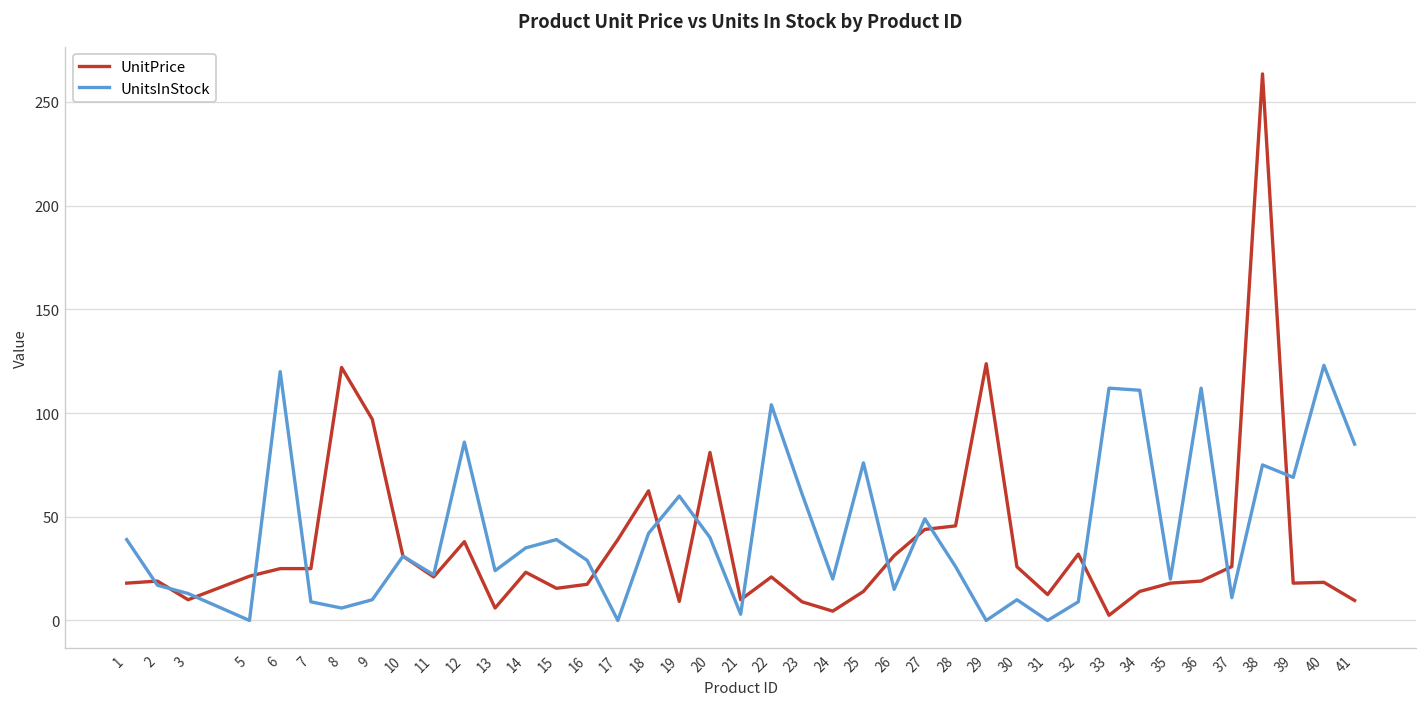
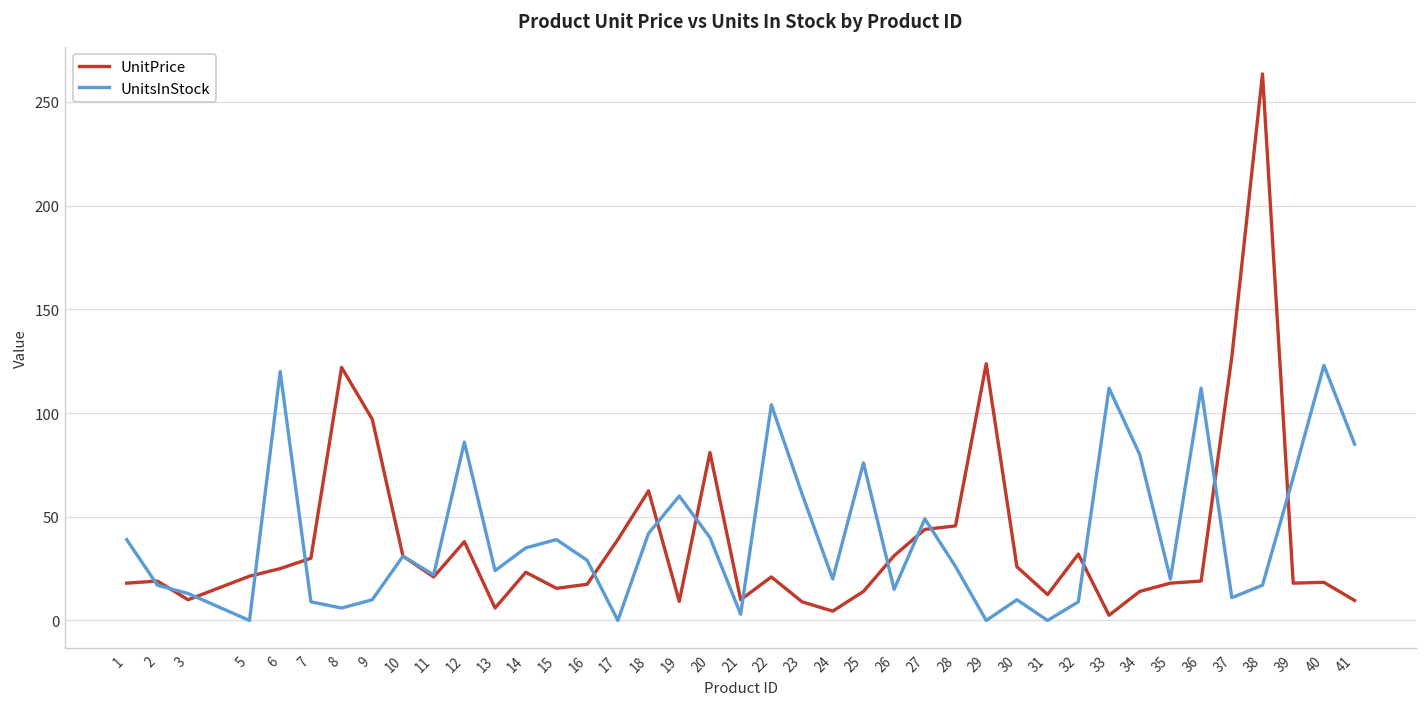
  {
    "UnitPrice": {
      "1": 18,
      "2": 19,
      "3": 10,
      "5": 21,
      "6": 25,
-     "7": 25,
+     "7": 30,
      "8": 122,
      "9": 97,
      "12": 38,
      "13": 6,
      "14": 23,
      "15": 16,
      "16": 17,
      "17": 39,
      "18": 63,
      "19": 9,
      "20": 81,
      "21": 10,
      "22": 21,
      "23": 9,
      "24": 5,
      "25": 14,
      "26": 31,
      "27": 44,
      "28": 46,
      "29": 124,
      "30": 26,
      "31": 13,
      "32": 32,
      "33": 3,
      "34": 14,
      "35": 18,
      "36": 19,
-     "37": 26,
+     "37": 127,
      "38": 264,
      "39": 18,
      "40": 18,
      "41": 10
    },
    "UnitsInStock": {
      "1": 39,
      "2": 17,
      "3": 13,
      "5": 0,
      "6": 120,
      "7": 9,
      "8": 6,
      "9": 10,
      "12": 86,
      "13": 24,
      "14": 35,
      "15": 39,
      "16": 29,
      "17": 0,
      "18": 42,
      "19": 60,
      "20": 40,
      "21": 3,
      "22": 104,
      "23": 61,
      "24": 20,
      "25": 76,
      "26": 15,
      "27": 49,
      "28": 26,
      "29": 0,
      "30": 10,
      "31": 0,
      "32": 9,
      "33": 112,
-     "34": 111,
+     "34": 80,
      "35": 20,
      "36": 112,
      "37": 11,
-     "38": 75,
+     "38": 17,
      "39": 69,
      "40": 123,
      "41": 85
    }
  }
